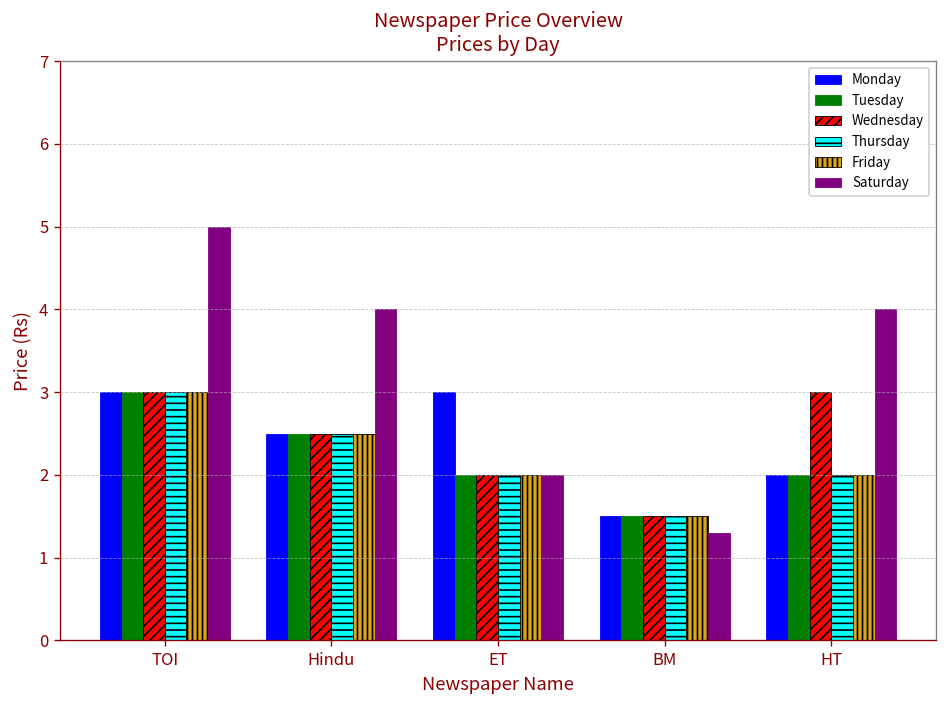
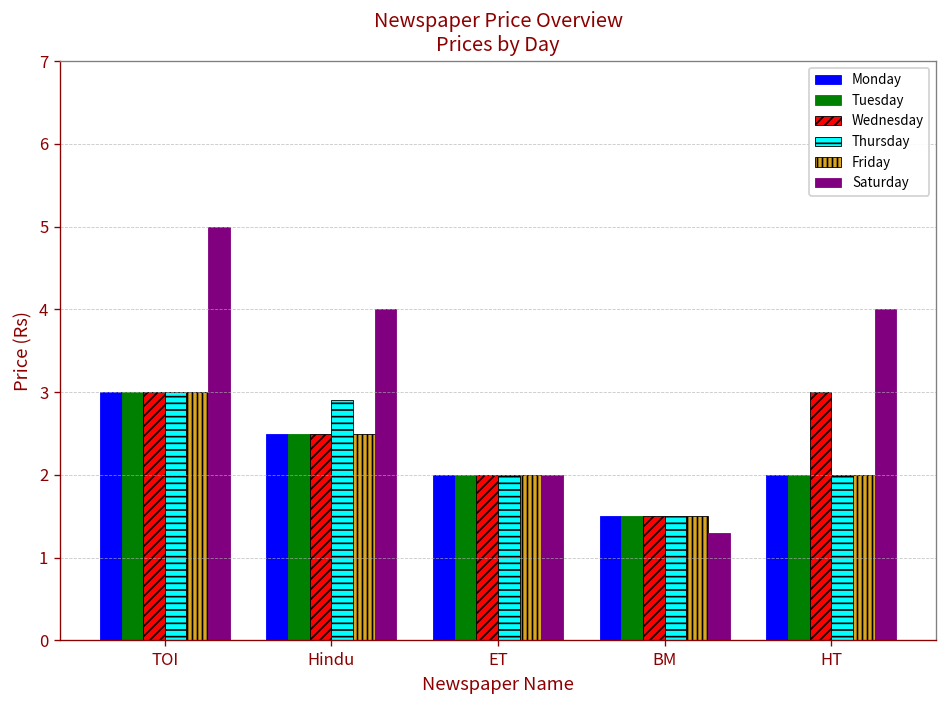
  {
    "Monday": {
      "TOI": 3,
      "Hindu": 2.5,
-     "ET": 3,
+     "ET": 2,
      "BM": 1.5,
      "HT": 2
    },
    "Tuesday": {
      "TOI": 3.0,
      "Hindu": 2.5,
      "ET": 2.0,
      "BM": 1.5,
      "HT": 2.0
    },
    "Wednesday": {
      "TOI": 3.0,
      "Hindu": 2.5,
      "ET": 2.0,
      "BM": 1.5,
      "HT": 3.0
    },
    "Thursday": {
      "TOI": 3.0,
-     "Hindu": 2.5,
+     "Hindu": 2.9,
      "ET": 2.0,
      "BM": 1.5,
      "HT": 2.0
    },
    "Friday": {
      "TOI": 3.0,
      "Hindu": 2.5,
      "ET": 2.0,
      "BM": 1.5,
      "HT": 2.0
    },
    "Saturday": {
      "TOI": 5.0,
      "Hindu": 4.0,
      "ET": 2.0,
      "BM": 1.3,
      "HT": 4.0
    }
  }
